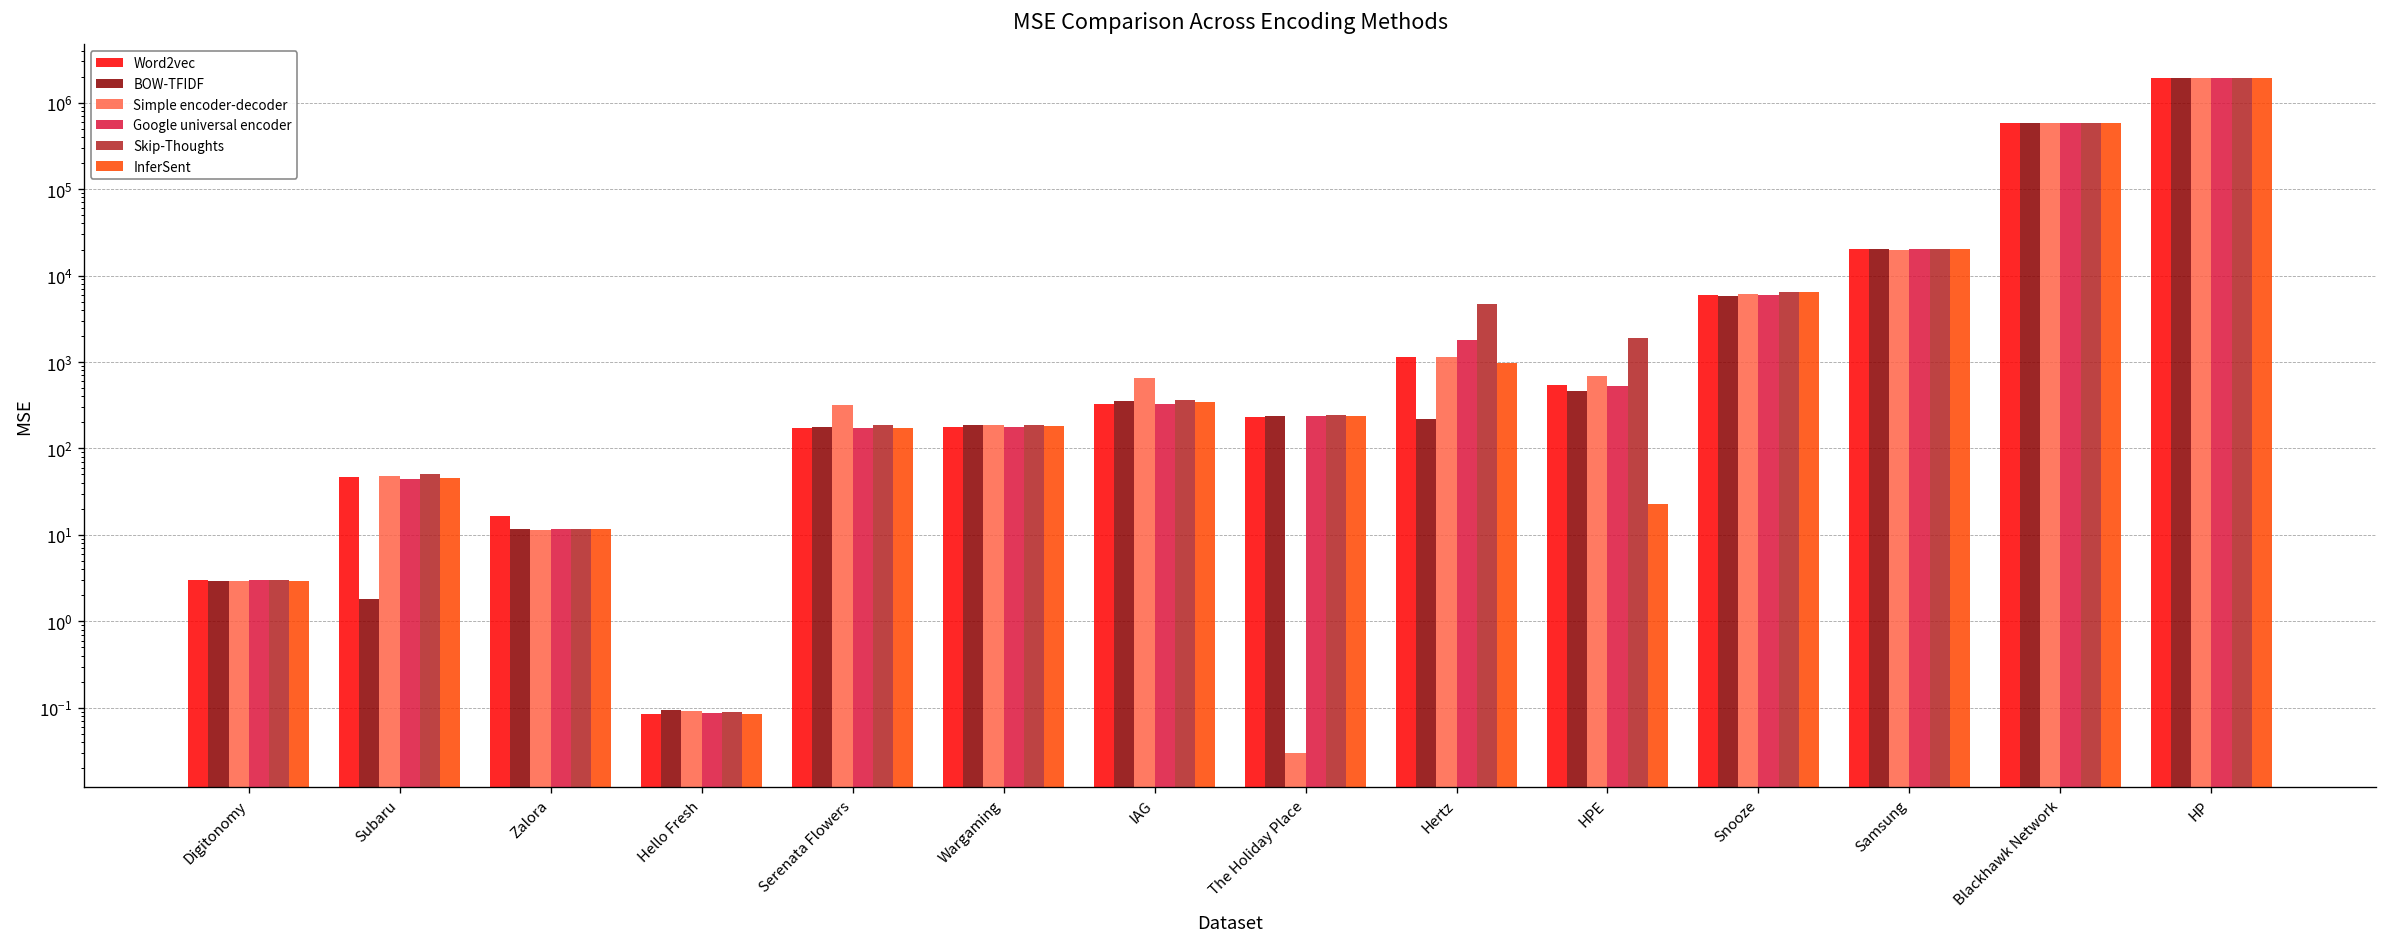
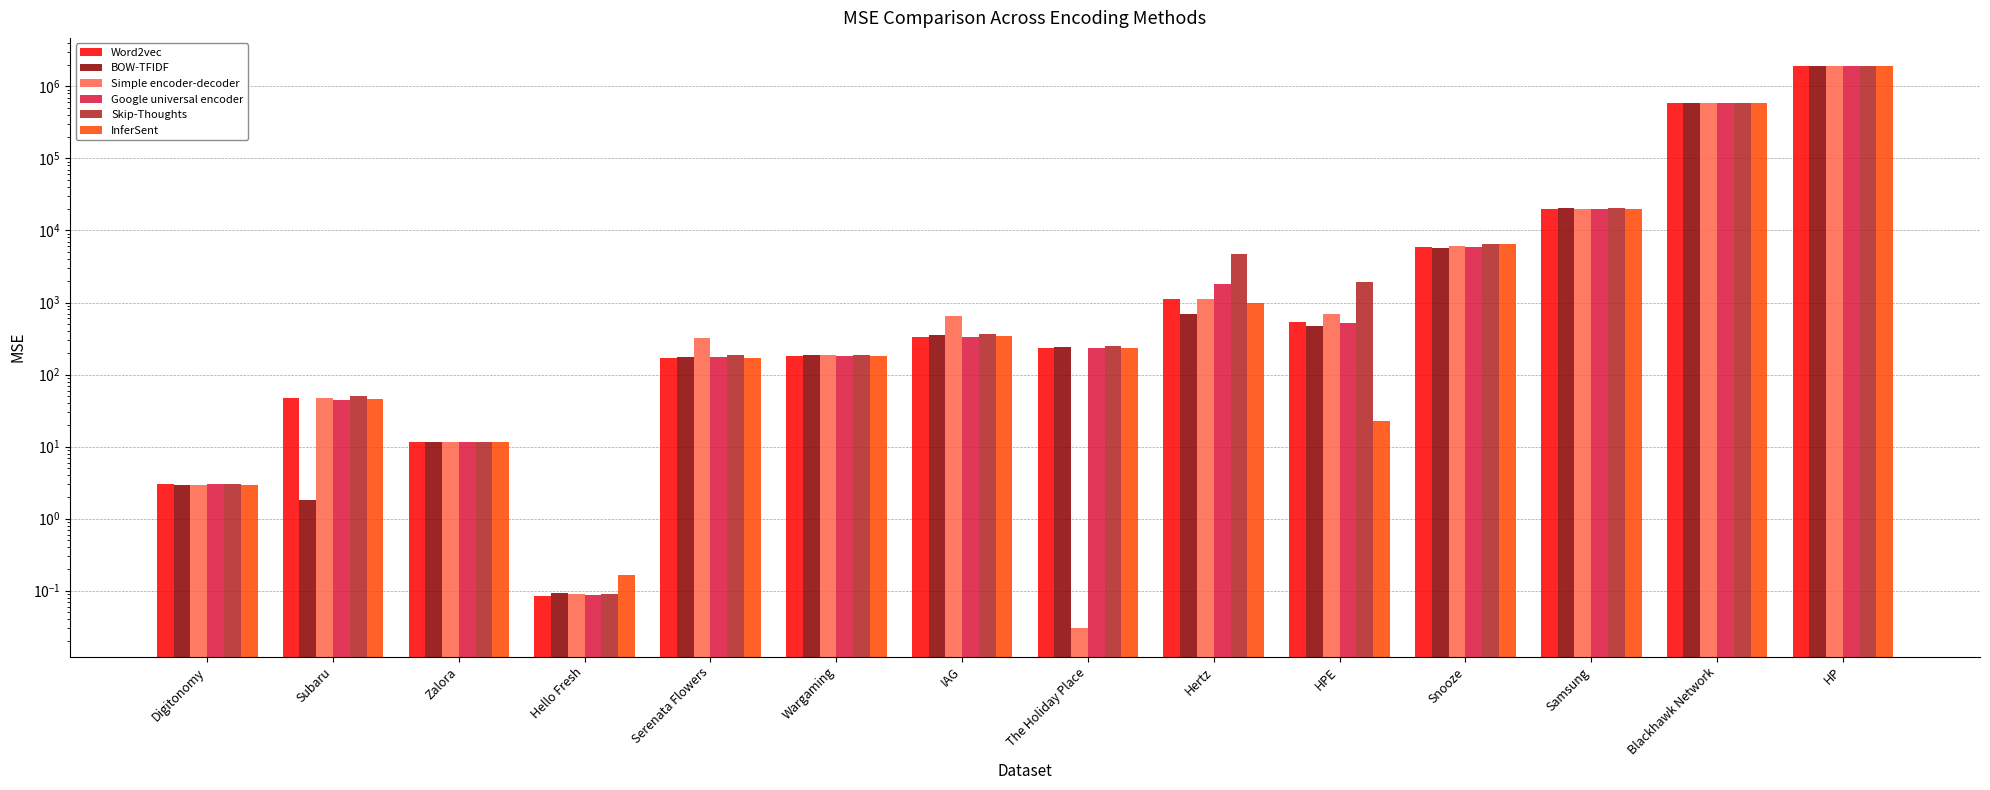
  {
    "Word2vec": {
      "Digitonomy": 3,
      "Subaru": 50,
-     "Zalora": 16,
+     "Zalora": 12,
      "Hello Fresh": 0.09,
      "Serenata Flowers": 170,
      "Wargaming": 180,
      "IAG": 300,
      "The Holiday Place": 230,
      "Hertz": 1100,
      "HPE": 500,
      "Snooze": 6000,
      "Samsung": 20000,
      "Blackhawk Network": 600000,
      "HP": 1900000
    },
    "BOW-TFIDF": {
      "Digitonomy": 3,
      "Subaru": 1.8,
      "Zalora": 12,
      "Hello Fresh": 0.09,
      "Serenata Flowers": 180,
      "Wargaming": 190,
      "IAG": 400,
      "The Holiday Place": 240,
-     "Hertz": 220,
+     "Hertz": 700,
      "HPE": 500,
      "Snooze": 6000,
      "Samsung": 20000,
      "Blackhawk Network": 600000,
      "HP": 1900000
    },
    "Simple encoder-decoder": {
      "Digitonomy": 2.9,
      "Subaru": 50,
      "Zalora": 11,
      "Hello Fresh": 0.09,
      "Serenata Flowers": 300,
      "Wargaming": 190,
      "IAG": 600,
      "The Holiday Place": 0.03,
      "Hertz": 1100,
      "HPE": 700,
      "Snooze": 6000,
      "Samsung": 20000,
      "Blackhawk Network": 600000,
      "HP": 1900000
    },
    "InferSent": {
      "Digitonomy": 2.9,
      "Subaru": 50,
      "Zalora": 12,
-     "Hello Fresh": 0.09,
+     "Hello Fresh": 0.17,
      "Serenata Flowers": 170,
      "Wargaming": 180,
      "IAG": 300,
      "The Holiday Place": 230,
      "Hertz": 1000,
      "HPE": 23,
      "Snooze": 6000,
      "Samsung": 20000,
      "Blackhawk Network": 600000,
      "HP": 1900000
    }
  }
